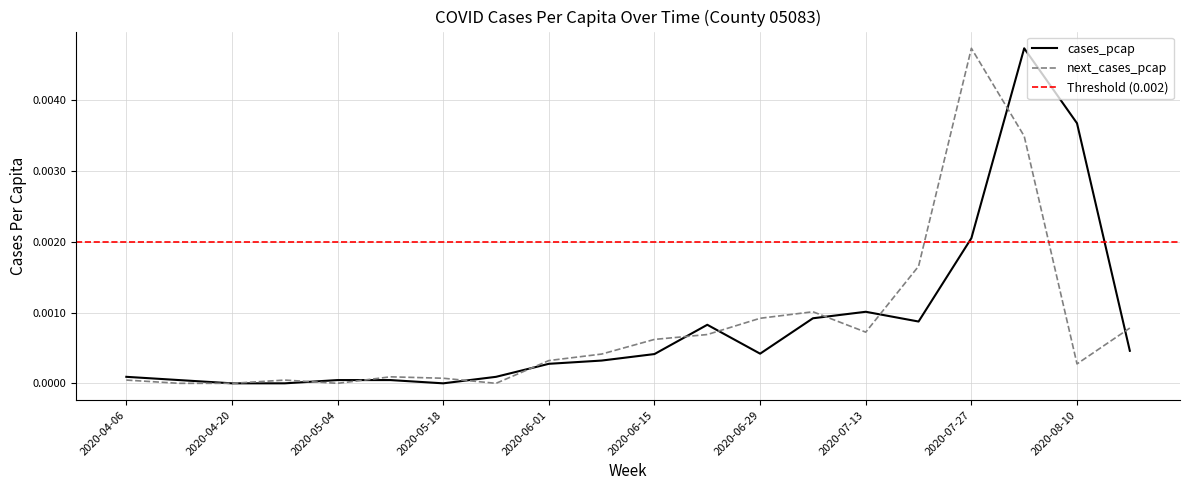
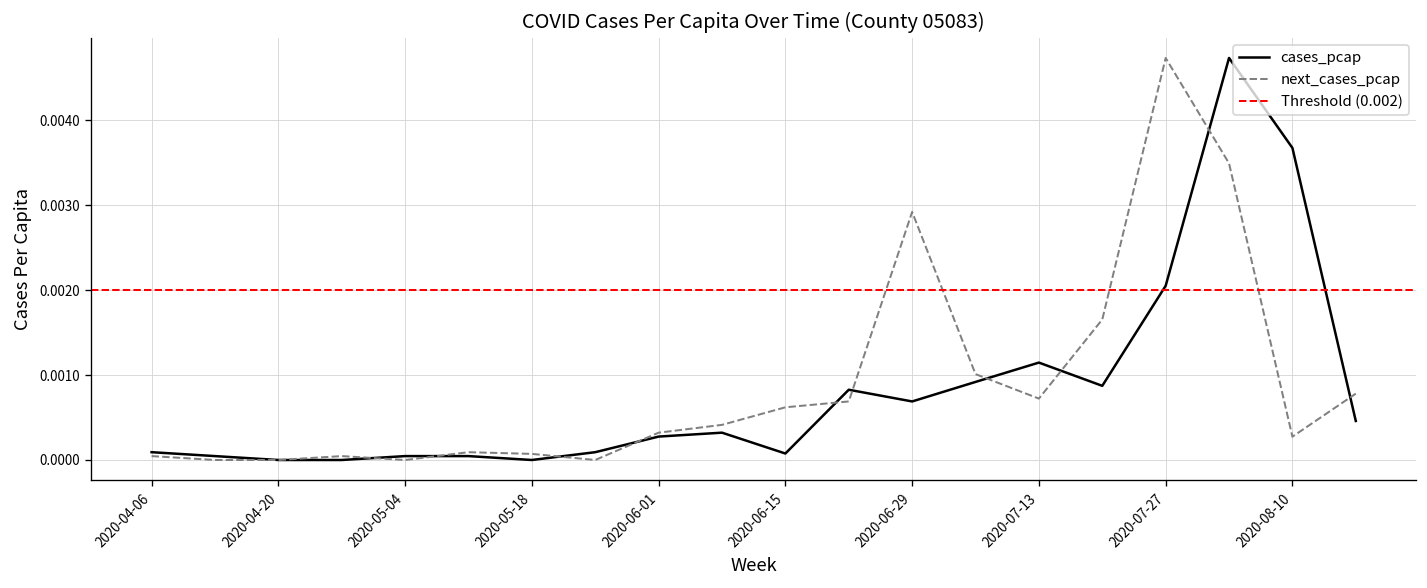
  {
    "cases_pcap": {
      "2020-04-06": 0.0001,
      "2020-05-04": 0.0000,
      "2020-05-18": 0.0000,
      "2020-06-01": 0.0003,
-     "2020-06-15": 0.0004,
-     "2020-06-29": 0.0004,
-     "2020-07-13": 0.0010,
+     "2020-06-15": 0.0001,
+     "2020-06-29": 0.0007,
+     "2020-07-13": 0.0011,
      "2020-07-27": 0.0021,
      "2020-08-10": 0.0037
    },
    "next_cases_pcap": {
      "2020-04-06": 0.0000,
      "2020-05-04": 0.0000,
      "2020-05-18": 0.0001,
      "2020-06-01": 0.0003,
      "2020-06-15": 0.0006,
-     "2020-06-29": 0.0009,
+     "2020-06-29": 0.0029,
      "2020-07-13": 0.0007,
      "2020-07-27": 0.0047,
      "2020-08-10": 0.0003
    }
  }
